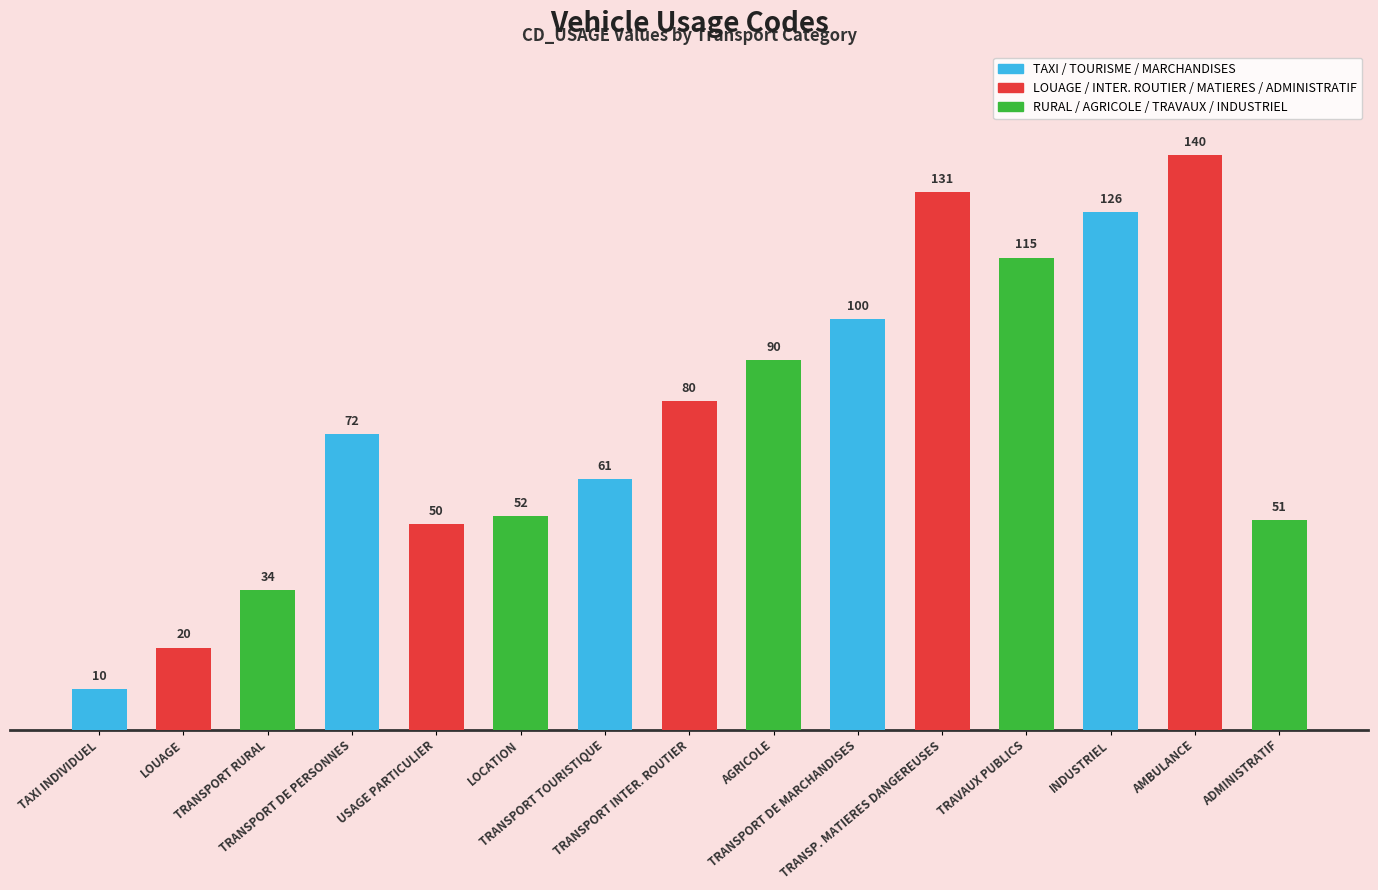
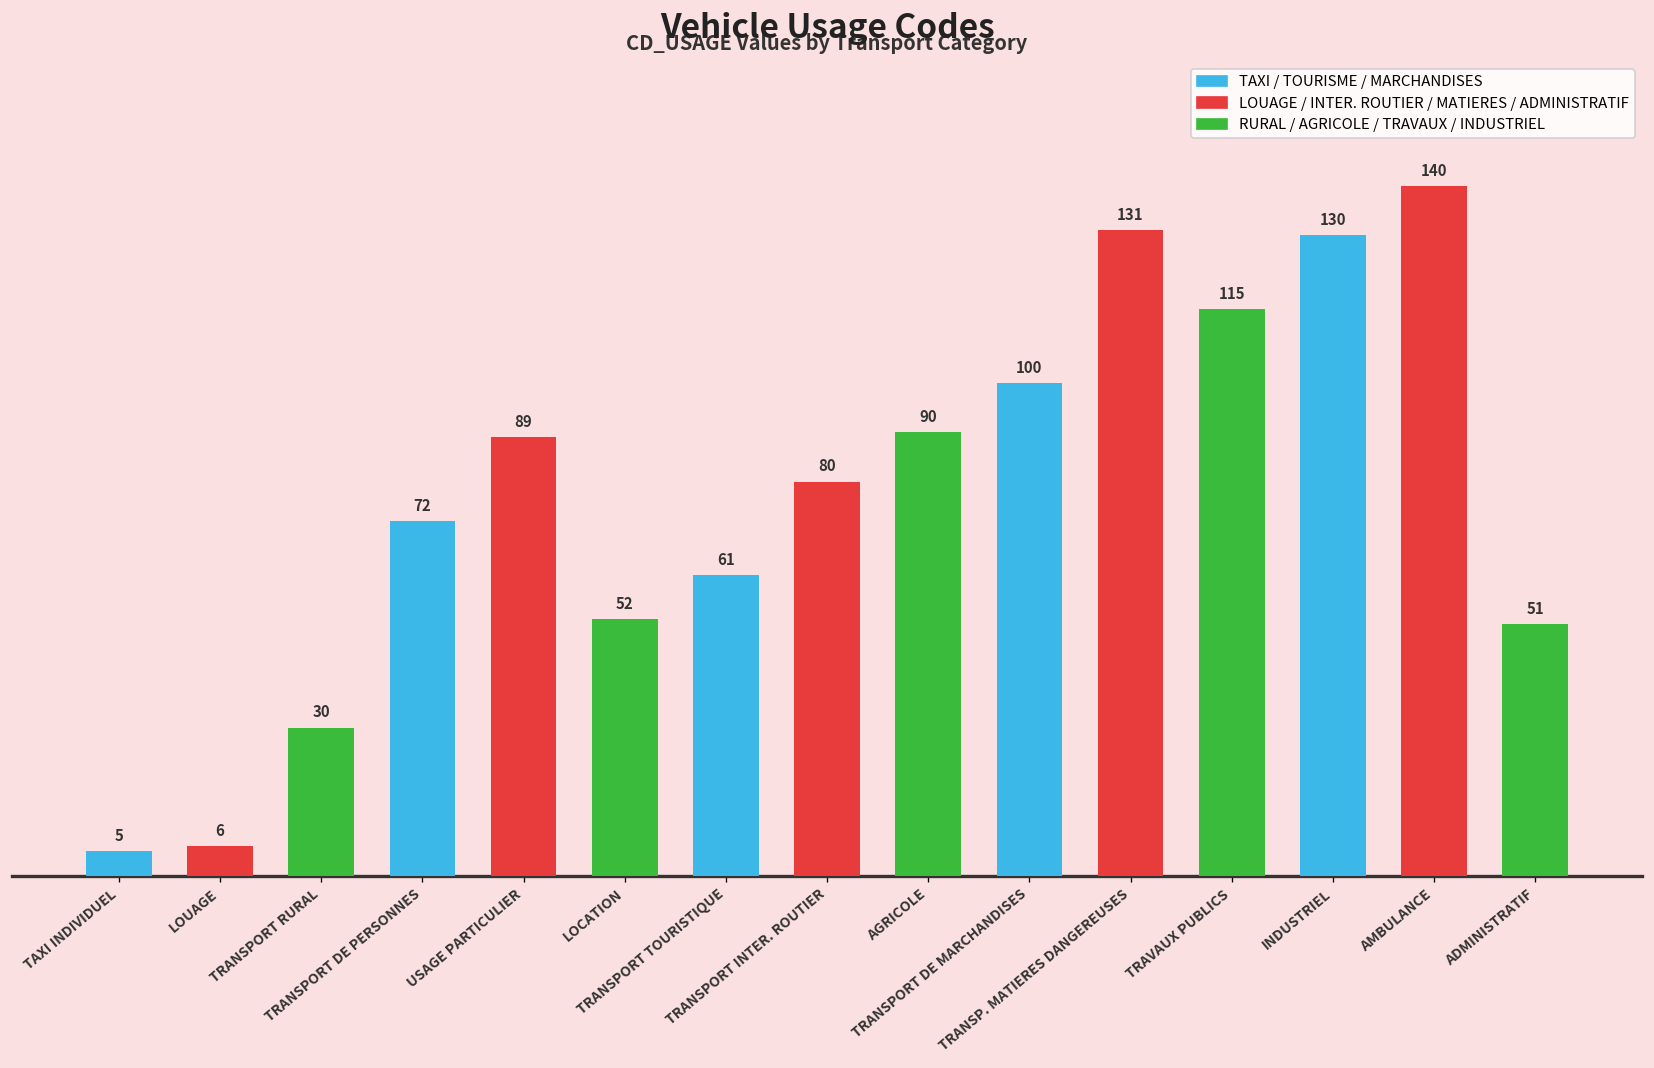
  {
-   "TAXI INDIVIDUEL": 10,
-   "LOUAGE": 20,
-   "TRANSPORT RURAL": 34,
+   "TAXI INDIVIDUEL": 5,
+   "LOUAGE": 6,
+   "TRANSPORT RURAL": 30,
    "TRANSPORT DE PERSONNES": 72,
-   "USAGE PARTICULIER": 50,
+   "USAGE PARTICULIER": 89,
    "LOCATION": 52,
    "TRANSPORT TOURISTIQUE": 61,
    "TRANSPORT INTER. ROUTIER": 80,
    "AGRICOLE": 90,
    "TRANSPORT DE MARCHANDISES": 100,
    "TRANSP. MATIERES DANGEREUSES": 131,
    "TRAVAUX PUBLICS": 115,
-   "INDUSTRIEL": 126,
+   "INDUSTRIEL": 130,
    "AMBULANCE": 140,
    "ADMINISTRATIF": 51
  }
